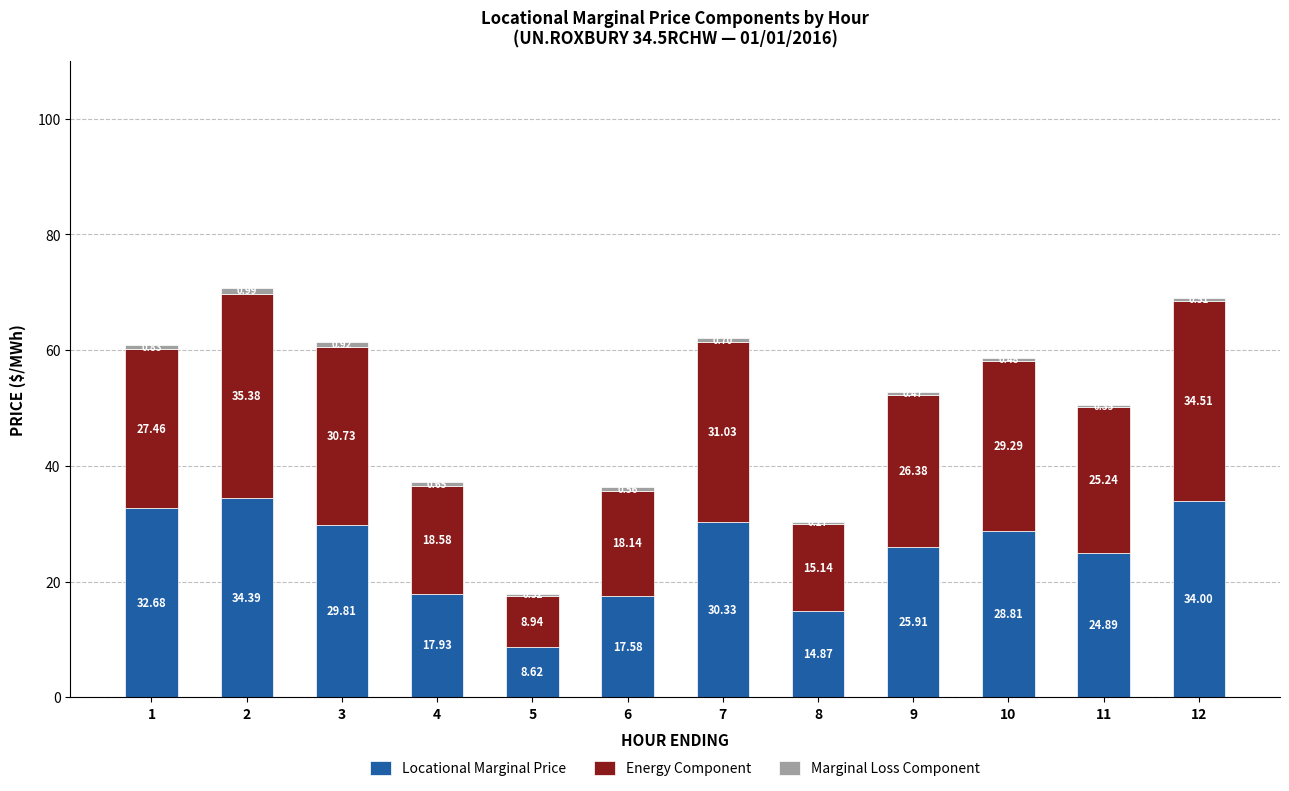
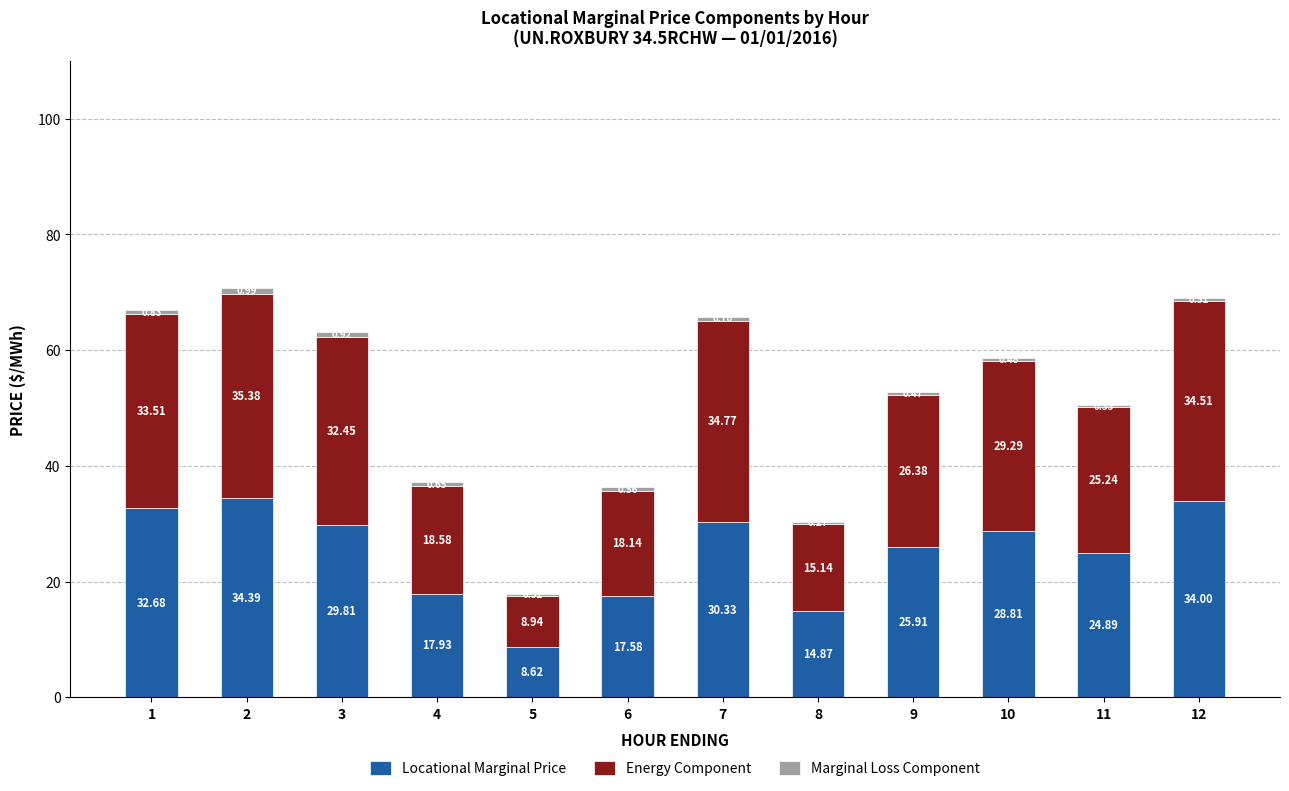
  {
    "Locational Marginal Price": {
      "1": 32.68,
      "2": 34.39,
      "3": 29.81,
      "4": 17.93,
      "5": 8.62,
      "6": 17.58,
      "7": 30.33,
      "8": 14.87,
      "9": 25.91,
      "10": 28.81,
      "11": 24.89,
      "12": 34.00
    },
    "Energy Component": {
-     "1": 27.46,
+     "1": 33.51,
      "2": 35.38,
-     "3": 30.73,
+     "3": 32.45,
      "4": 18.58,
      "5": 8.94,
      "6": 18.14,
-     "7": 31.03,
+     "7": 34.77,
      "8": 15.14,
      "9": 26.38,
      "10": 29.29,
      "11": 25.24,
      "12": 34.51
    },
    "Marginal Loss Component": {
      "1": 1,
      "2": 1,
      "3": 1,
      "4": 1,
      "6": 1,
      "7": 1,
      "9": 0,
      "10": 0,
      "12": 1
    }
  }
